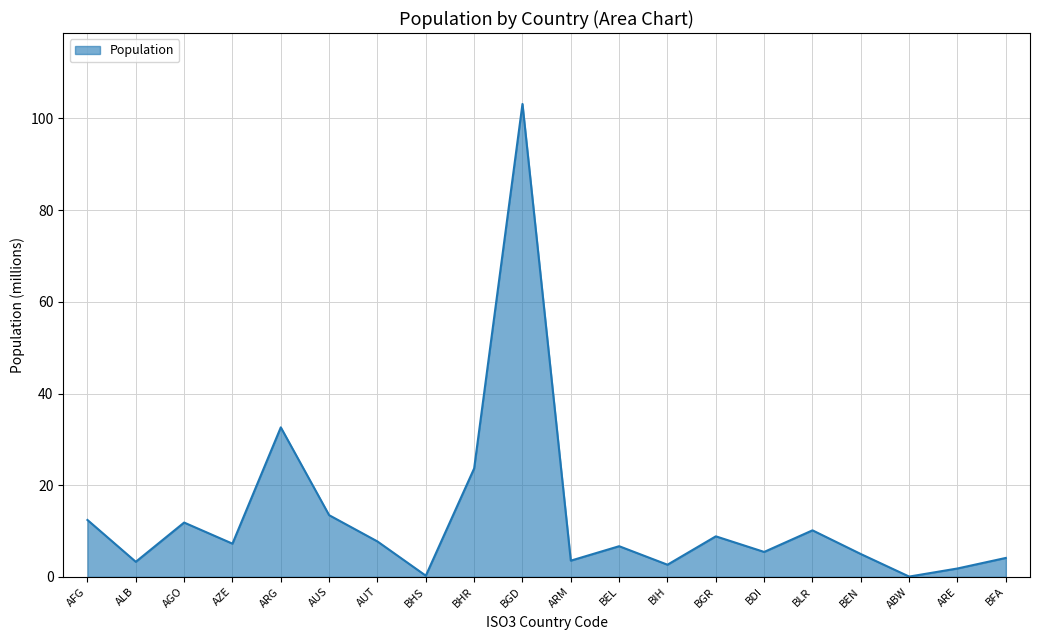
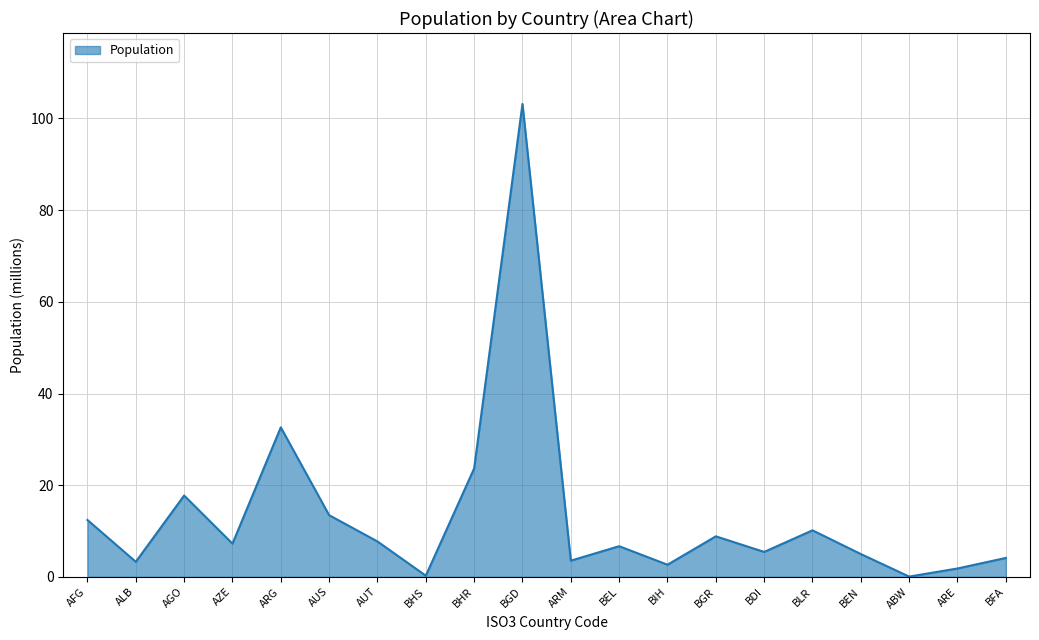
  {
    "AFG": 12,
    "ALB": 3,
-   "AGO": 12,
+   "AGO": 18,
    "AZE": 7,
    "ARG": 33,
    "AUS": 13,
    "AUT": 8,
    "BHS": 0,
    "BHR": 24,
    "BGD": 103,
    "ARM": 4,
    "BEL": 7,
    "BIH": 3,
    "BGR": 9,
    "BDI": 5,
    "BLR": 10,
    "BEN": 5,
    "ABW": 0,
    "ARE": 2,
    "BFA": 4
  }
